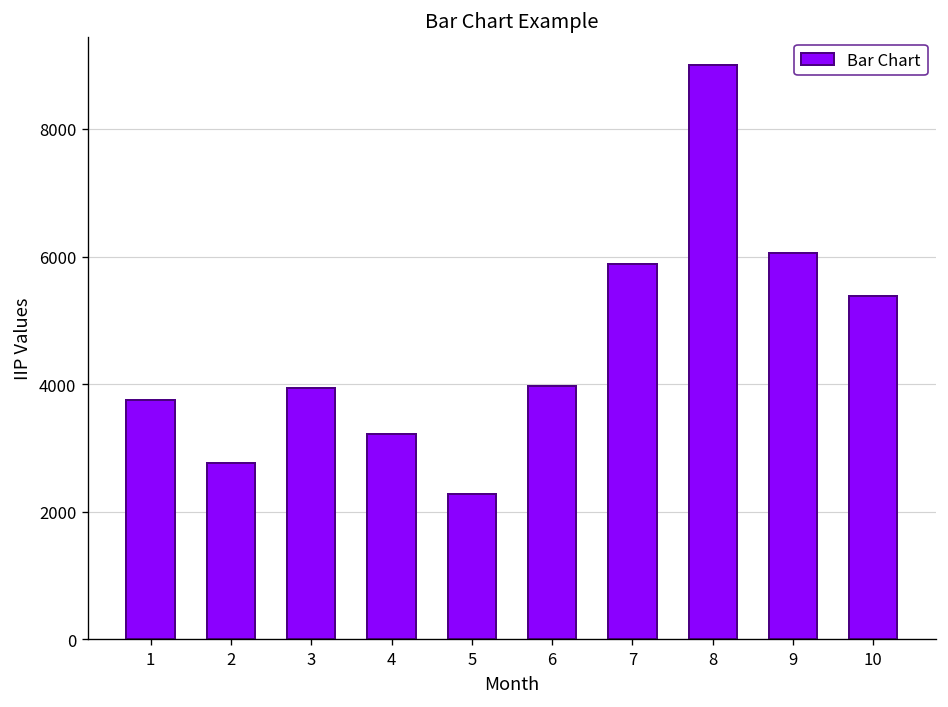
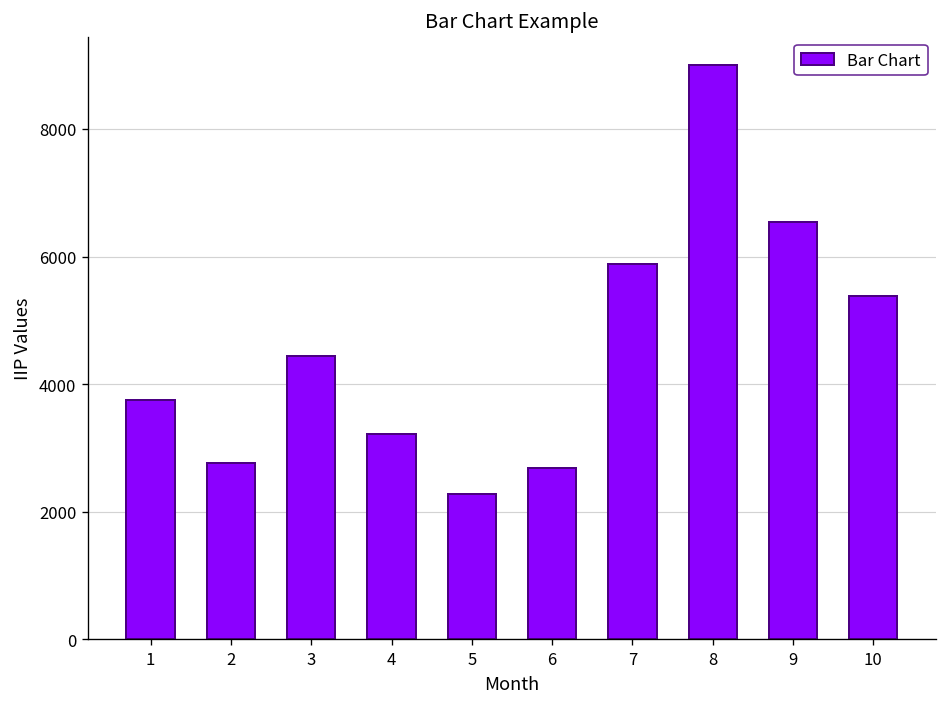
  {
    "1": 3700,
    "2": 2800,
-   "3": 3900,
+   "3": 4400,
    "4": 3200,
    "5": 2300,
-   "6": 4000,
+   "6": 2700,
    "7": 5900,
    "8": 9000,
-   "9": 6000,
+   "9": 6500,
    "10": 5400
  }
